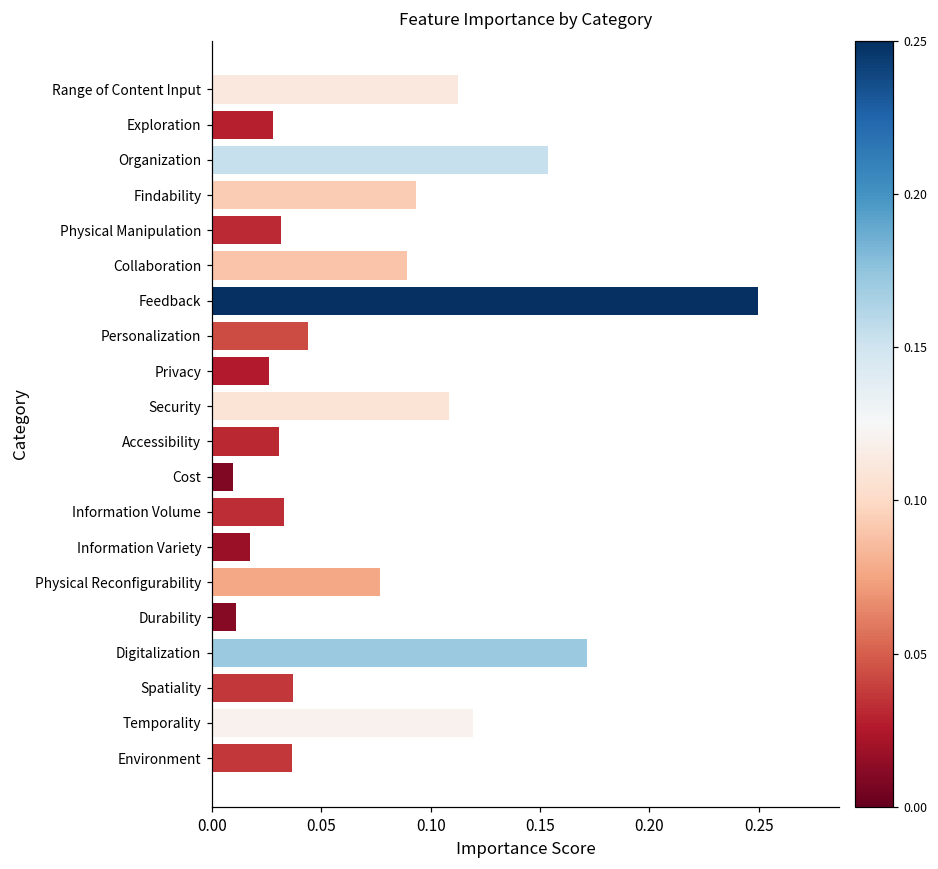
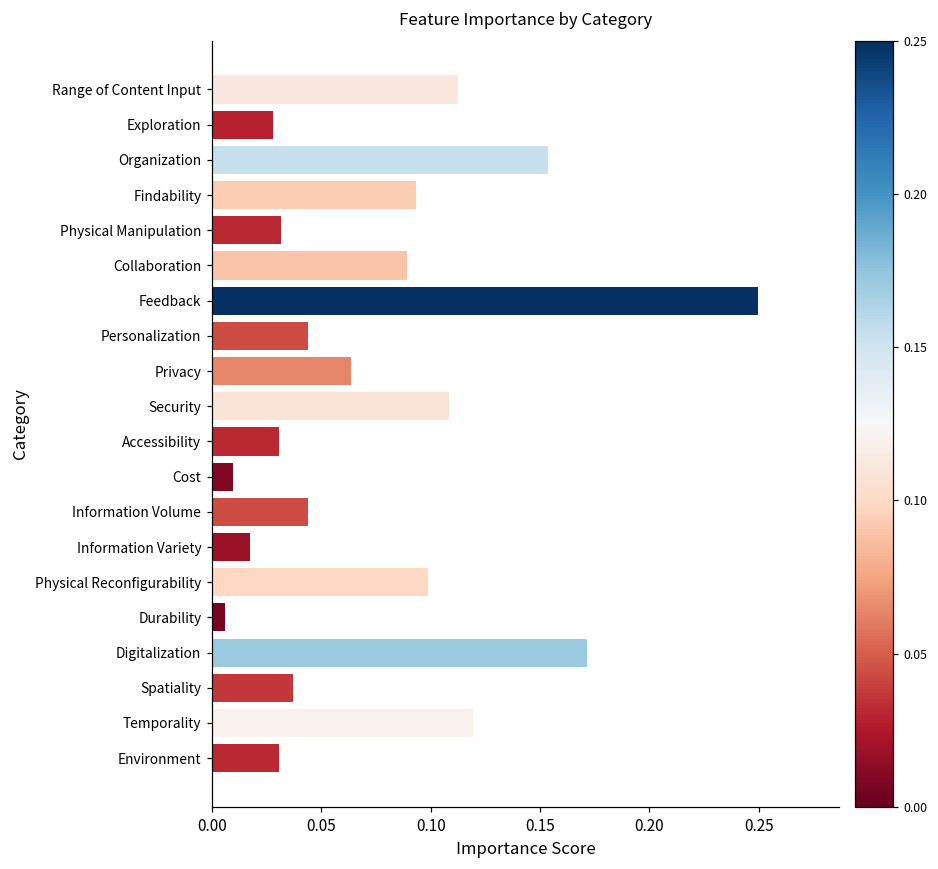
  {
    "Range of Content Input": 0.112,
    "Exploration": 0.028,
    "Organization": 0.154,
    "Findability": 0.093,
    "Physical Manipulation": 0.031,
    "Collaboration": 0.089,
    "Feedback": 0.250,
    "Personalization": 0.044,
-   "Privacy": 0.026,
+   "Privacy": 0.064,
    "Security": 0.108,
    "Accessibility": 0.031,
    "Cost": 0.009,
-   "Information Volume": 0.033,
+   "Information Volume": 0.044,
    "Information Variety": 0.017,
-   "Physical Reconfigurability": 0.077,
-   "Durability": 0.011,
+   "Physical Reconfigurability": 0.099,
+   "Durability": 0.006,
    "Digitalization": 0.172,
    "Spatiality": 0.037,
    "Temporality": 0.120,
-   "Environment": 0.037
+   "Environment": 0.031
  }
